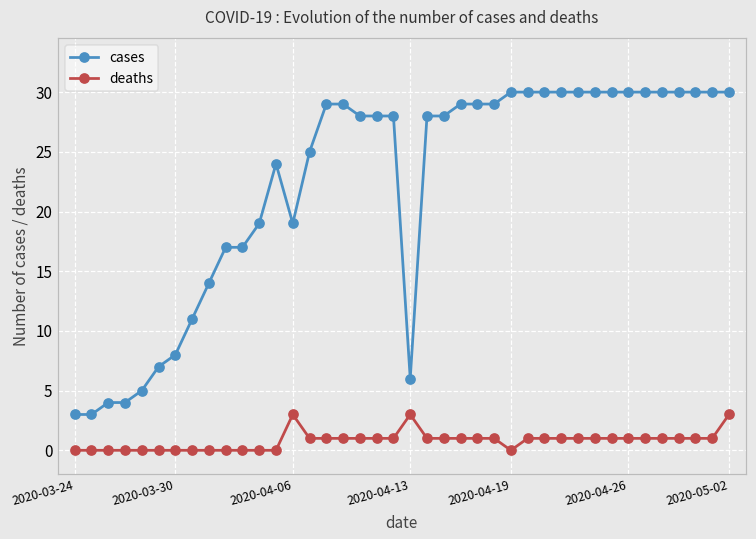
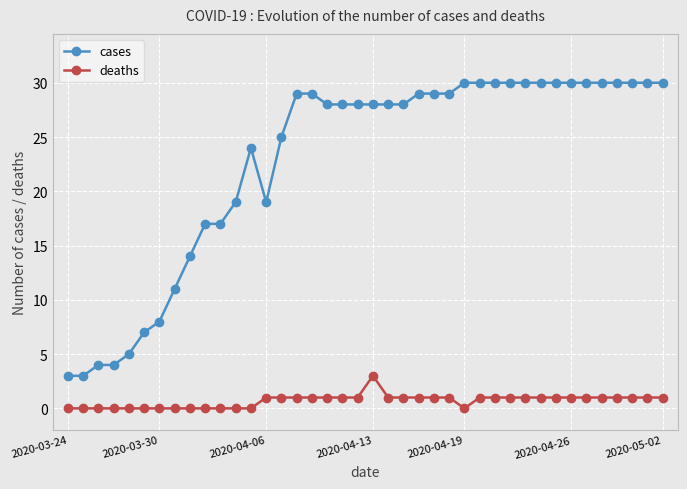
  {
    "cases": {
      "2020-03-24": 3,
      "2020-03-30": 8,
      "2020-04-06": 19,
-     "2020-04-13": 6,
+     "2020-04-13": 28,
      "2020-04-19": 30,
      "2020-04-26": 30,
      "2020-05-02": 30
    },
    "deaths": {
      "2020-03-24": 0,
      "2020-03-30": 0,
-     "2020-04-06": 3,
+     "2020-04-06": 1,
      "2020-04-13": 3,
      "2020-04-19": 0,
      "2020-04-26": 1,
-     "2020-05-02": 3
+     "2020-05-02": 1
    }
  }
